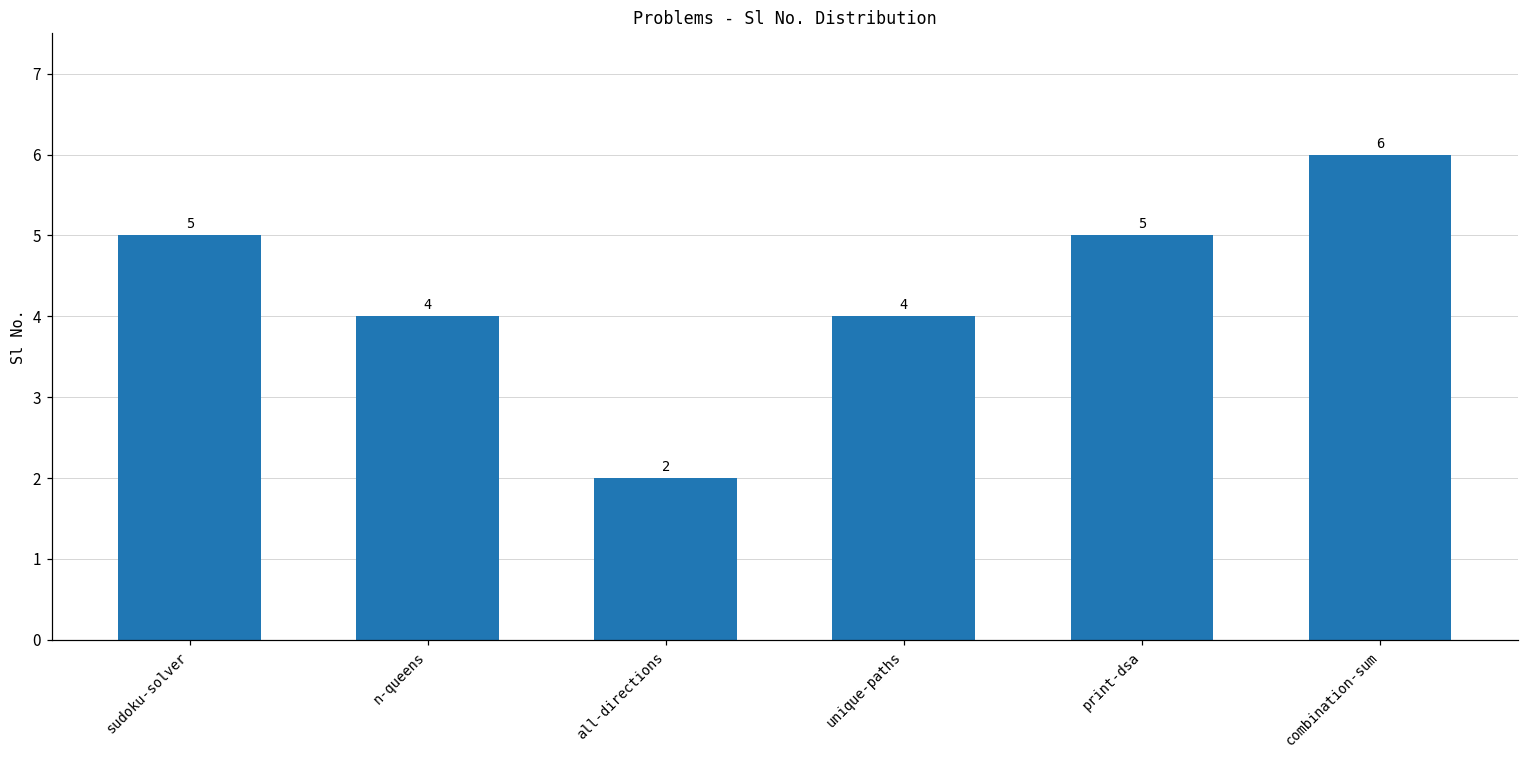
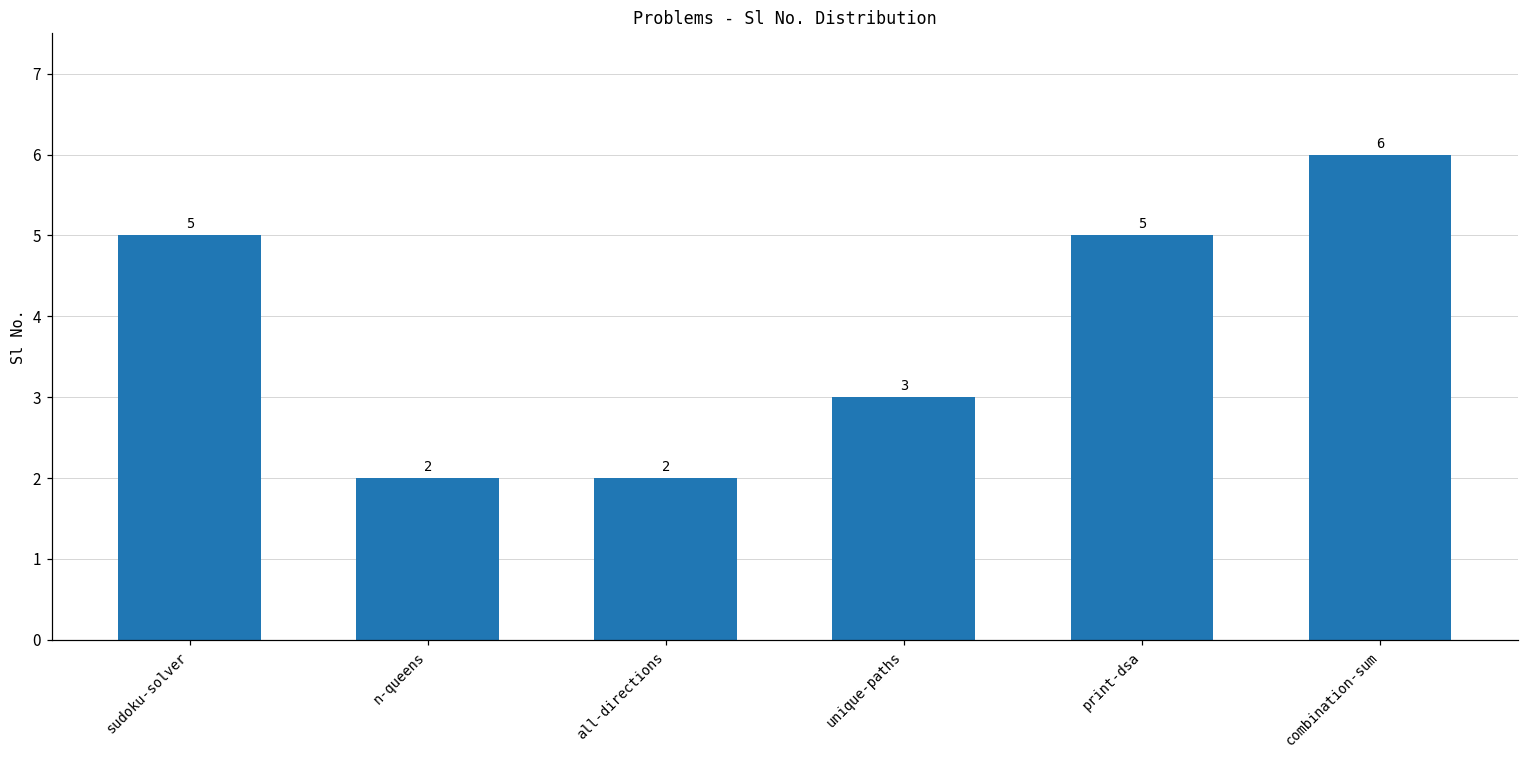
  {
    "sudoku-solver": 5,
-   "n-queens": 4,
+   "n-queens": 2,
    "all-directions": 2,
-   "unique-paths": 4,
+   "unique-paths": 3,
    "print-dsa": 5,
    "combination-sum": 6
  }
